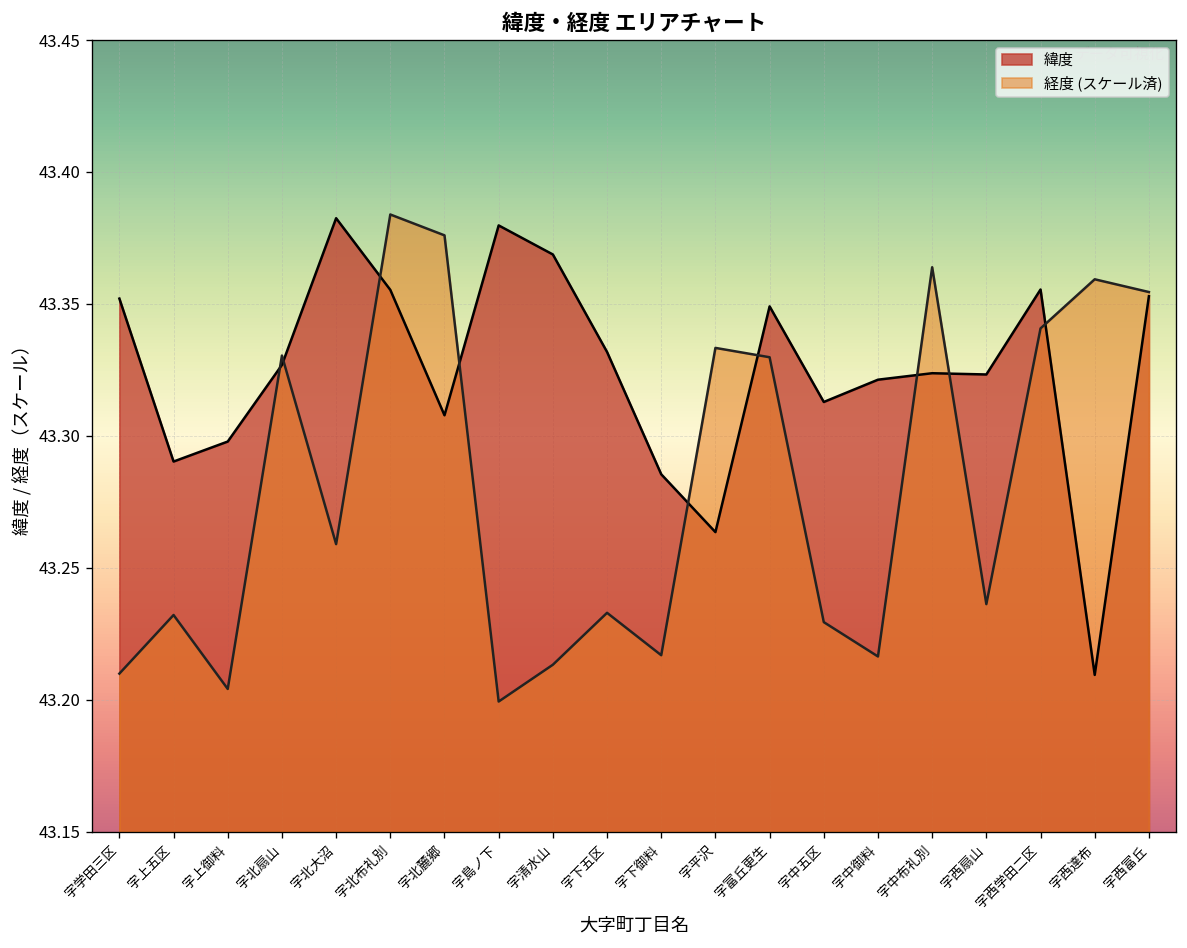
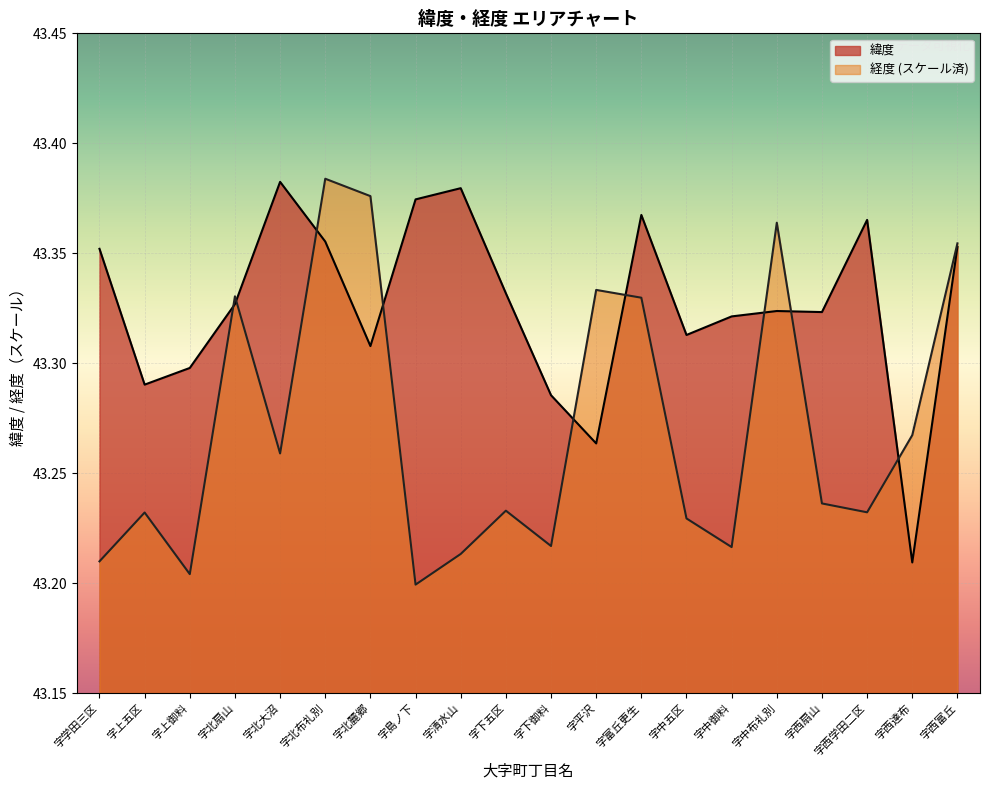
  {
    "緯度": {
      "字学田三区": 43.352,
      "字上五区": 43.290,
      "字上御料": 43.298,
      "字北扇山": 43.327,
      "字北大沼": 43.382,
      "字北布礼別": 43.355,
      "字北麓郷": 43.308,
-     "字島ノ下": 43.380,
-     "字清水山": 43.369,
+     "字島ノ下": 43.374,
+     "字清水山": 43.380,
      "字下五区": 43.332,
      "字下御料": 43.285,
      "字平沢": 43.264,
-     "字富丘更生": 43.349,
+     "字富丘更生": 43.367,
      "字中五区": 43.313,
      "字中御料": 43.321,
      "字中布礼別": 43.324,
      "字西扇山": 43.323,
-     "字西学田二区": 43.355,
+     "字西学田二区": 43.365,
      "字西達布": 43.209,
      "字西富丘": 43.353
    },
    "経度 (スケール済)": {
      "字学田三区": 43.210,
      "字上五区": 43.232,
      "字上御料": 43.204,
      "字北扇山": 43.330,
      "字北大沼": 43.259,
      "字北布礼別": 43.384,
      "字北麓郷": 43.376,
      "字島ノ下": 43.199,
      "字清水山": 43.213,
      "字下五区": 43.233,
      "字下御料": 43.217,
      "字平沢": 43.333,
      "字富丘更生": 43.330,
      "字中五区": 43.229,
      "字中御料": 43.216,
      "字中布礼別": 43.364,
      "字西扇山": 43.236,
-     "字西学田二区": 43.341,
-     "字西達布": 43.359,
+     "字西学田二区": 43.232,
+     "字西達布": 43.267,
      "字西富丘": 43.354
    }
  }
